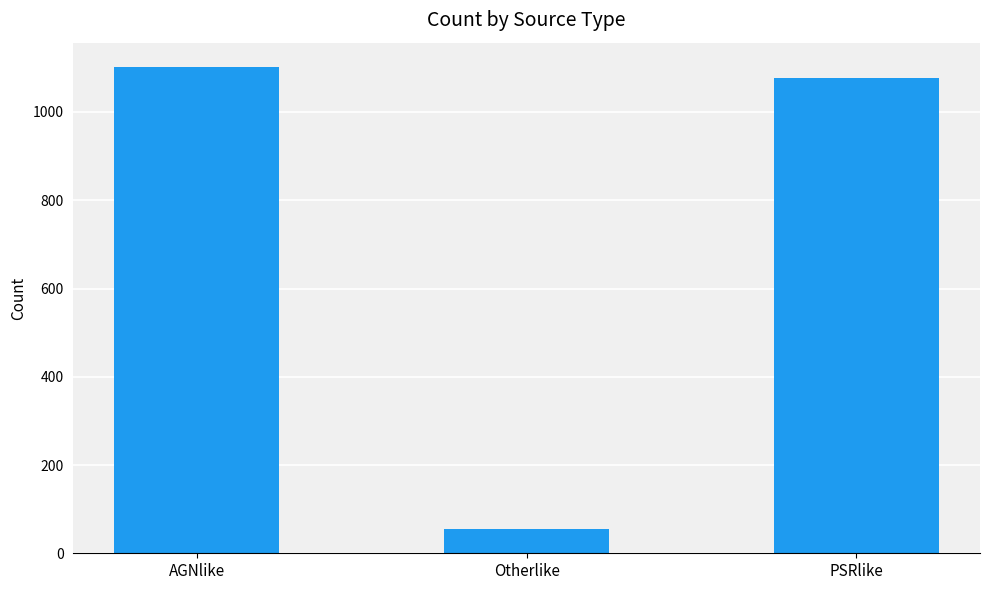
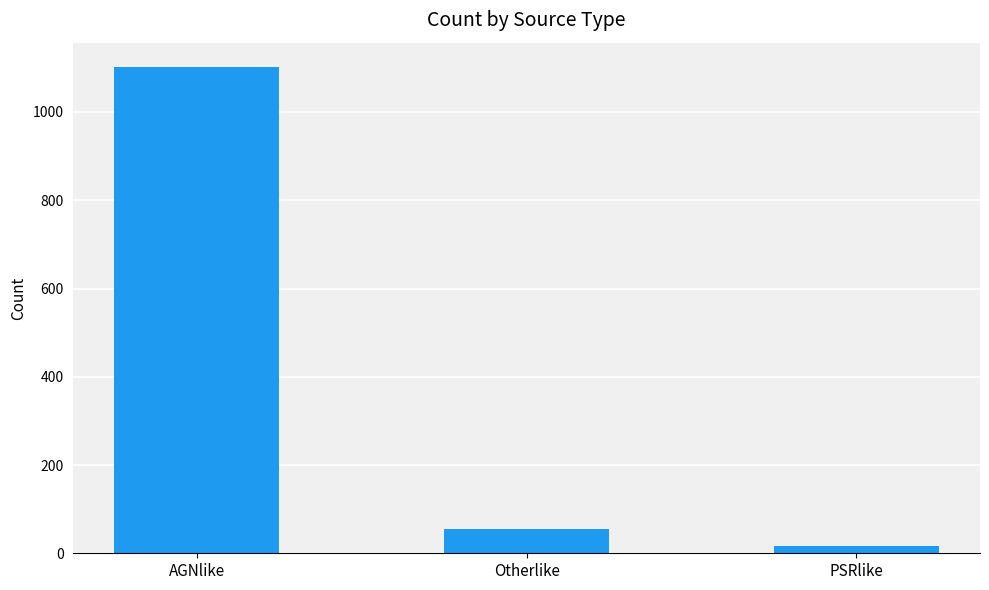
  {
    "AGNlike": 1100,
    "Otherlike": 60,
-   "PSRlike": 1080
+   "PSRlike": 20
  }
